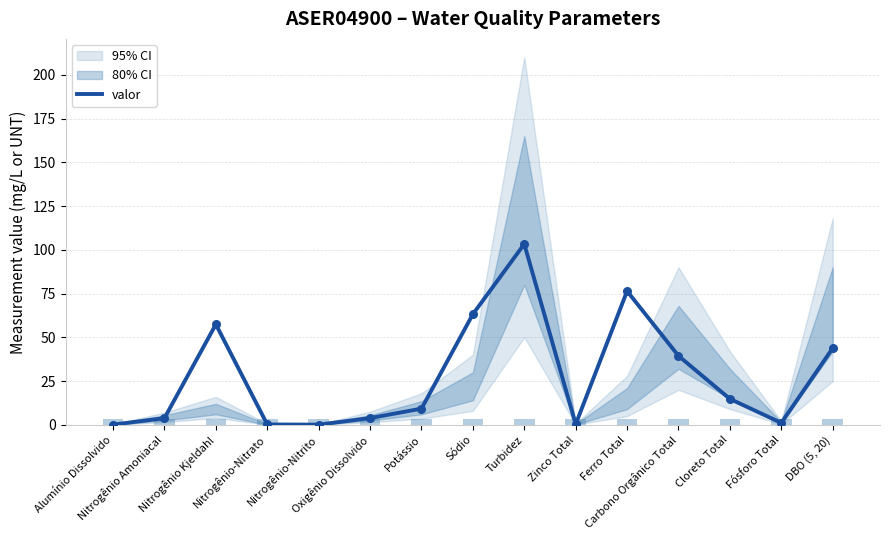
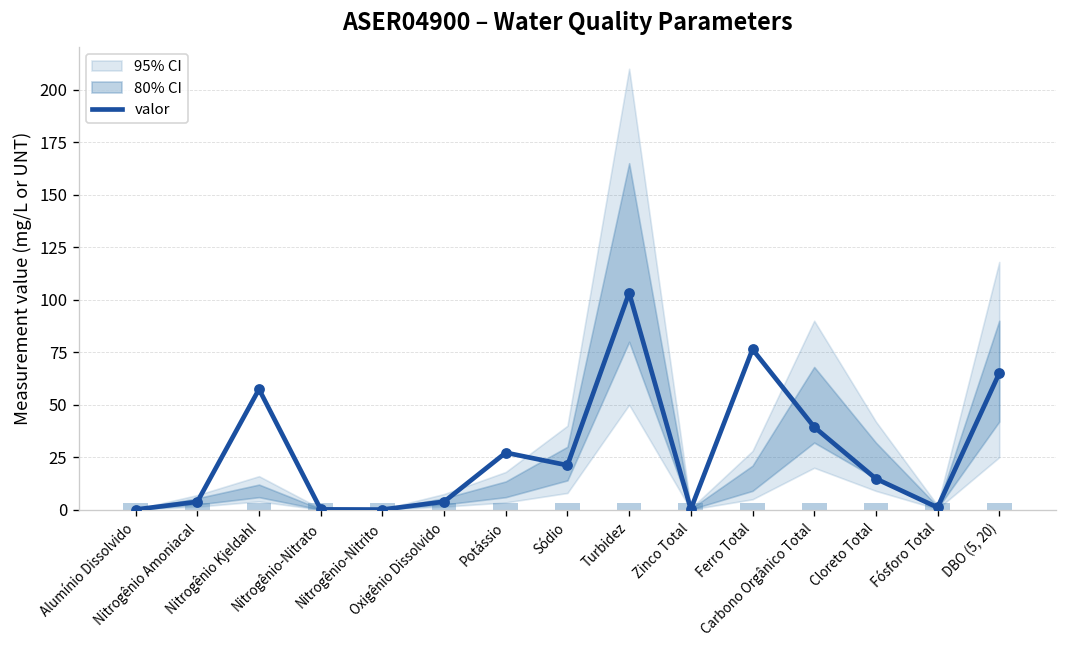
  {
    "valor": {
      "Nitrogênio Amoniacal": 4,
      "Nitrogênio Kjeldahl": 57,
      "Oxigênio Dissolvido": 4,
-     "Potássio": 9,
-     "Sódio": 63,
+     "Potássio": 27,
+     "Sódio": 21,
      "Turbidez": 103,
      "Ferro Total": 76,
      "Carbono Orgânico Total": 39,
      "Cloreto Total": 15,
-     "DBO (5, 20)": 44
+     "DBO (5, 20)": 65
    }
  }
